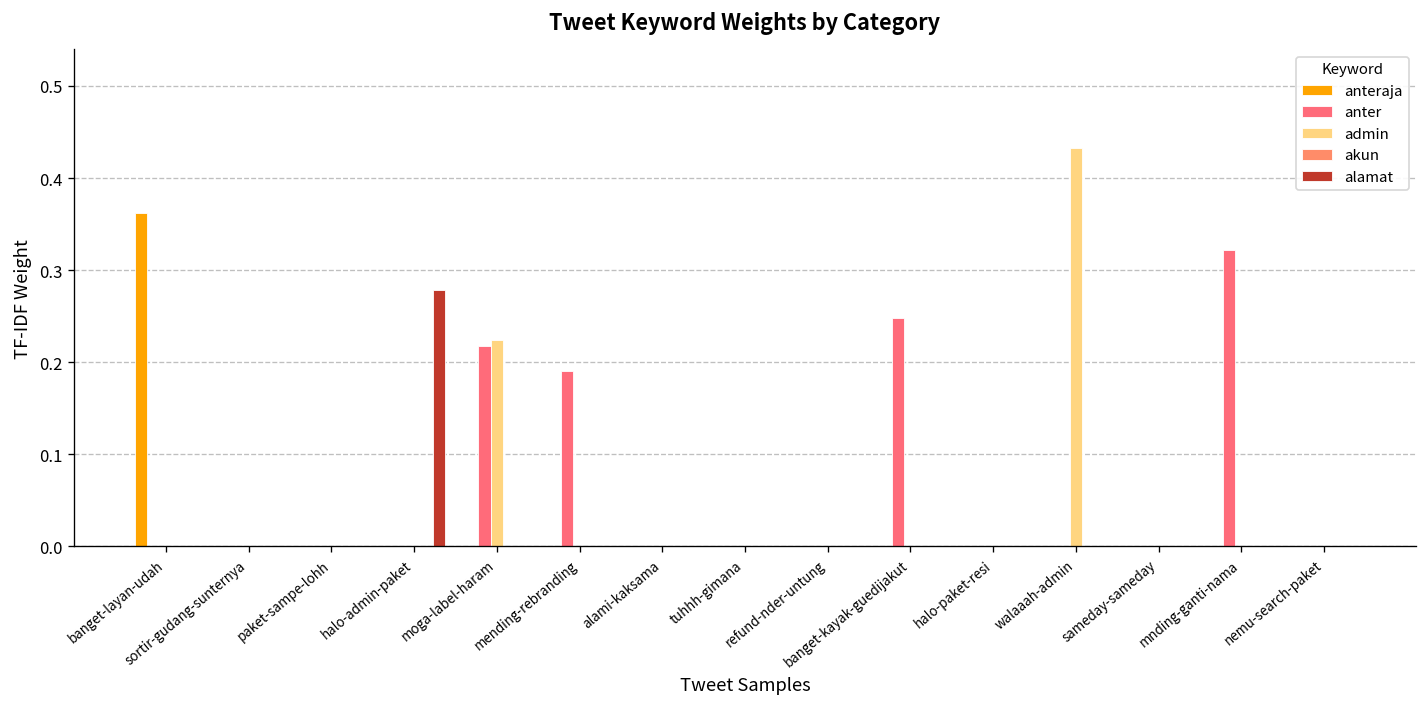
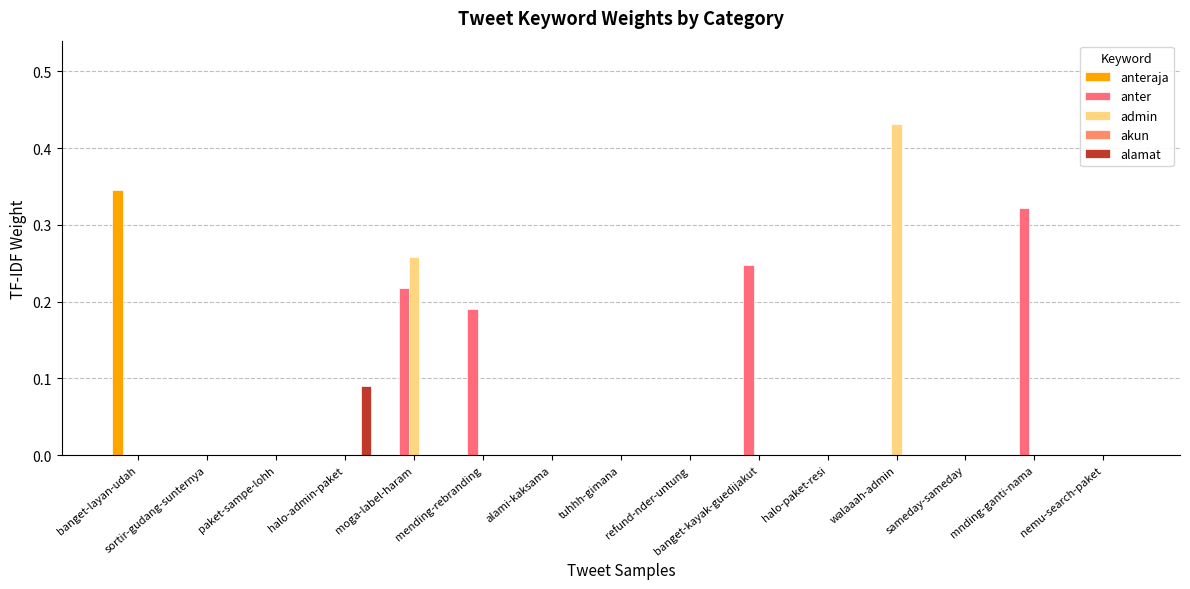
  {
    "anteraja": {
-     "banget-layan-udah": 0.36,
+     "banget-layan-udah": 0.35,
      "sortir-gudang-sunternya": 0.00,
      "paket-sampe-lohh": 0.00,
      "halo-admin-paket": 0.00,
      "moga-label-haram": 0.00,
      "mending-rebranding": 0.00,
      "alami-kaksama": 0.00,
      "tuhhh-gimana": 0.00,
      "refund-nder-untung": 0.00,
      "banget-kayak-guedijakut": 0.00,
      "halo-paket-resi": 0.00,
      "walaaah-admin": 0.00,
      "sameday-sameday": 0.00,
      "mnding-ganti-nama": 0.00,
      "nemu-search-paket": 0.00
    },
    "admin": {
      "banget-layan-udah": 0.00,
      "sortir-gudang-sunternya": 0.00,
      "paket-sampe-lohh": 0.00,
      "halo-admin-paket": 0.00,
-     "moga-label-haram": 0.22,
+     "moga-label-haram": 0.26,
      "mending-rebranding": 0.00,
      "alami-kaksama": 0.00,
      "tuhhh-gimana": 0.00,
      "refund-nder-untung": 0.00,
      "banget-kayak-guedijakut": 0.00,
      "halo-paket-resi": 0.00,
      "walaaah-admin": 0.43,
      "sameday-sameday": 0.00,
      "mnding-ganti-nama": 0.00,
      "nemu-search-paket": 0.00
    },
    "alamat": {
      "banget-layan-udah": 0.00,
      "sortir-gudang-sunternya": 0.00,
      "paket-sampe-lohh": 0.00,
-     "halo-admin-paket": 0.28,
+     "halo-admin-paket": 0.09,
      "moga-label-haram": 0.00,
      "mending-rebranding": 0.00,
      "alami-kaksama": 0.00,
      "tuhhh-gimana": 0.00,
      "refund-nder-untung": 0.00,
      "banget-kayak-guedijakut": 0.00,
      "halo-paket-resi": 0.00,
      "walaaah-admin": 0.00,
      "sameday-sameday": 0.00,
      "mnding-ganti-nama": 0.00,
      "nemu-search-paket": 0.00
    }
  }
